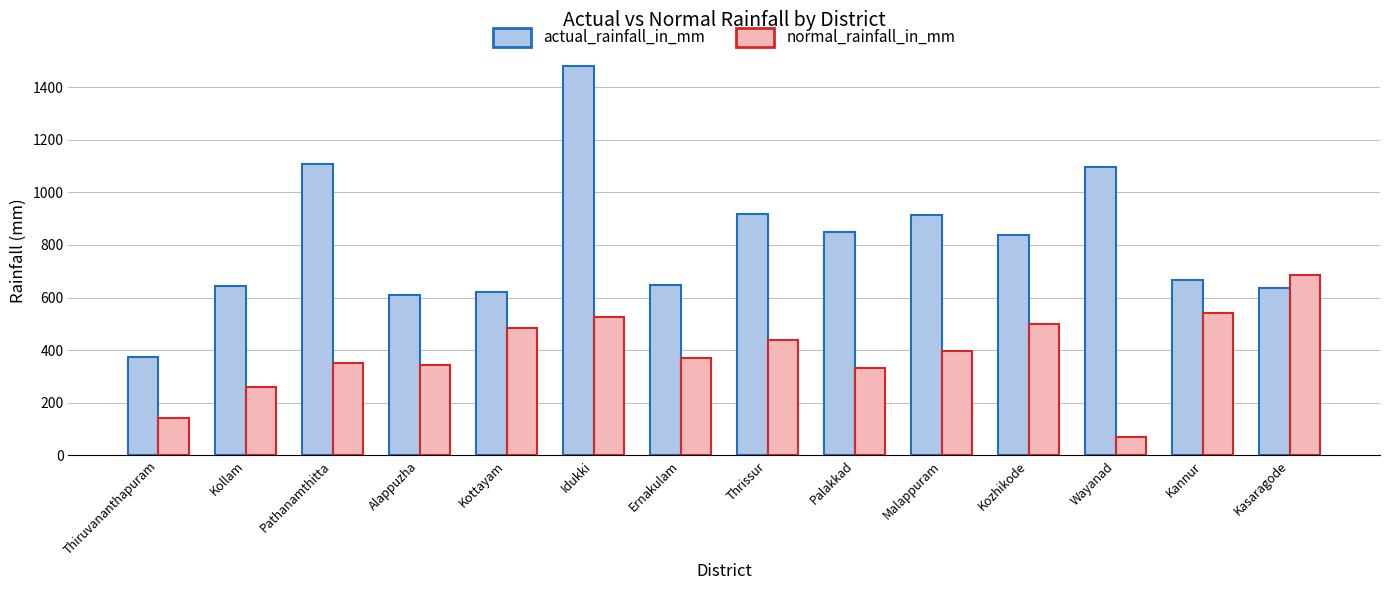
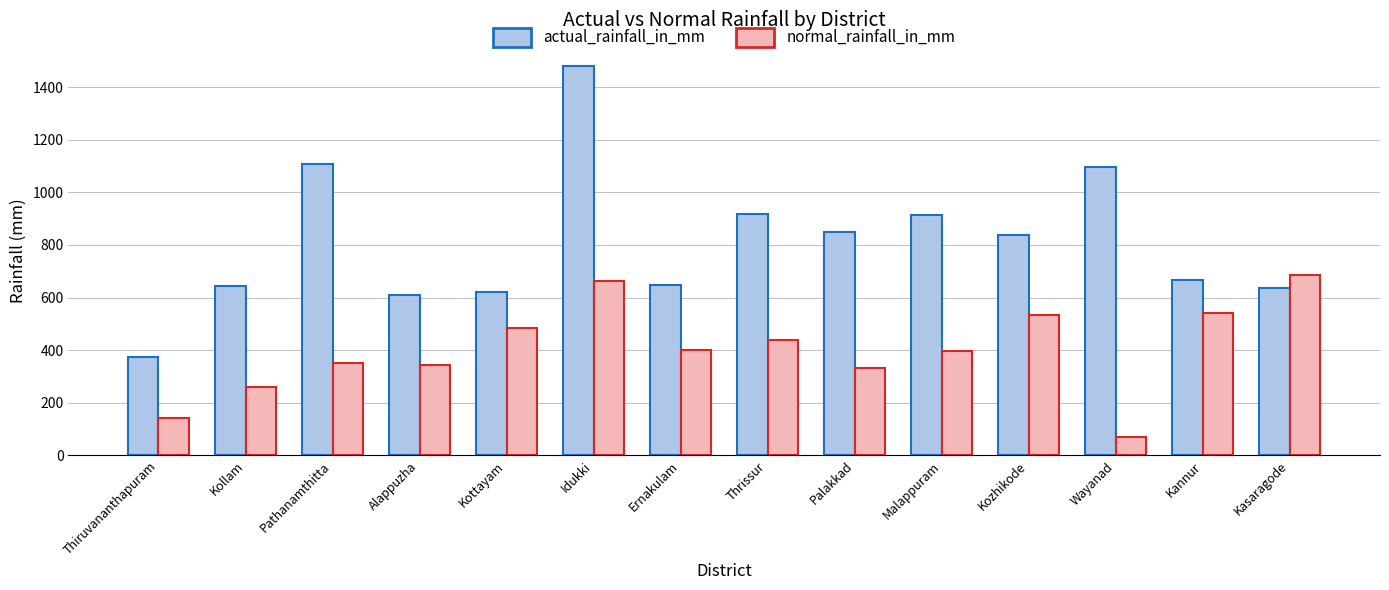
  {
    "actual_rainfall_in_mm": {
      "Thiruvananthapuram": 370,
      "Kollam": 640,
      "Pathanamthitta": 1110,
      "Alappuzha": 610,
      "Kottayam": 620,
      "Idukki": 1480,
      "Ernakulam": 650,
      "Thrissur": 920,
      "Palakkad": 850,
      "Malappuram": 910,
      "Kozhikode": 840,
      "Wayanad": 1100,
      "Kannur": 670,
      "Kasaragode": 640
    },
    "normal_rainfall_in_mm": {
      "Thiruvananthapuram": 140,
      "Kollam": 260,
      "Pathanamthitta": 350,
      "Alappuzha": 340,
      "Kottayam": 480,
-     "Idukki": 530,
-     "Ernakulam": 370,
+     "Idukki": 660,
+     "Ernakulam": 400,
      "Thrissur": 440,
      "Palakkad": 330,
      "Malappuram": 400,
-     "Kozhikode": 500,
+     "Kozhikode": 530,
      "Wayanad": 70,
      "Kannur": 540,
      "Kasaragode": 690
    }
  }
